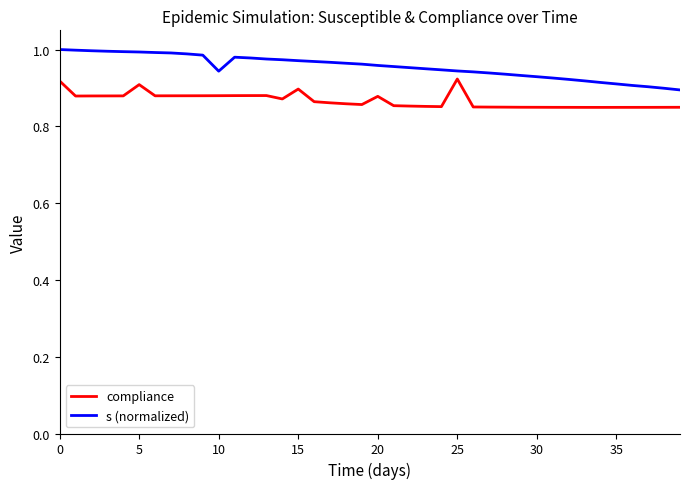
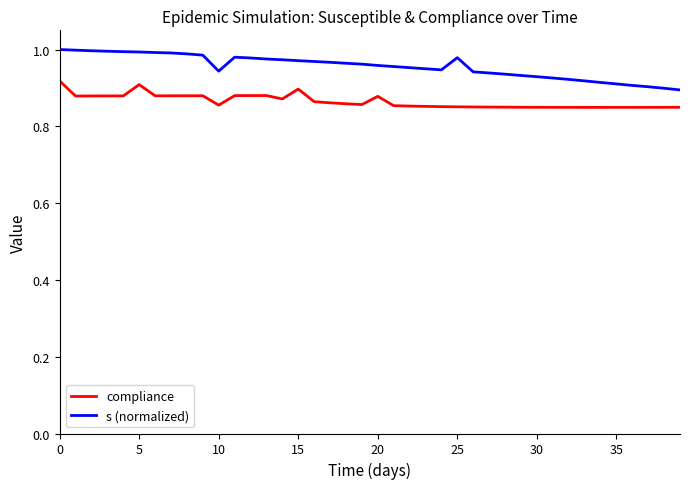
  {
    "compliance": {
      "0": 0.92,
      "5": 0.91,
-     "10": 0.88,
+     "10": 0.86,
      "15": 0.90,
      "20": 0.88,
-     "25": 0.92,
+     "25": 0.85,
      "30": 0.85,
      "35": 0.85
    },
    "s (normalized)": {
      "0": 1.00,
      "5": 0.99,
      "10": 0.94,
      "15": 0.97,
      "20": 0.96,
-     "25": 0.94,
+     "25": 0.98,
      "30": 0.93,
      "35": 0.91
    }
  }
